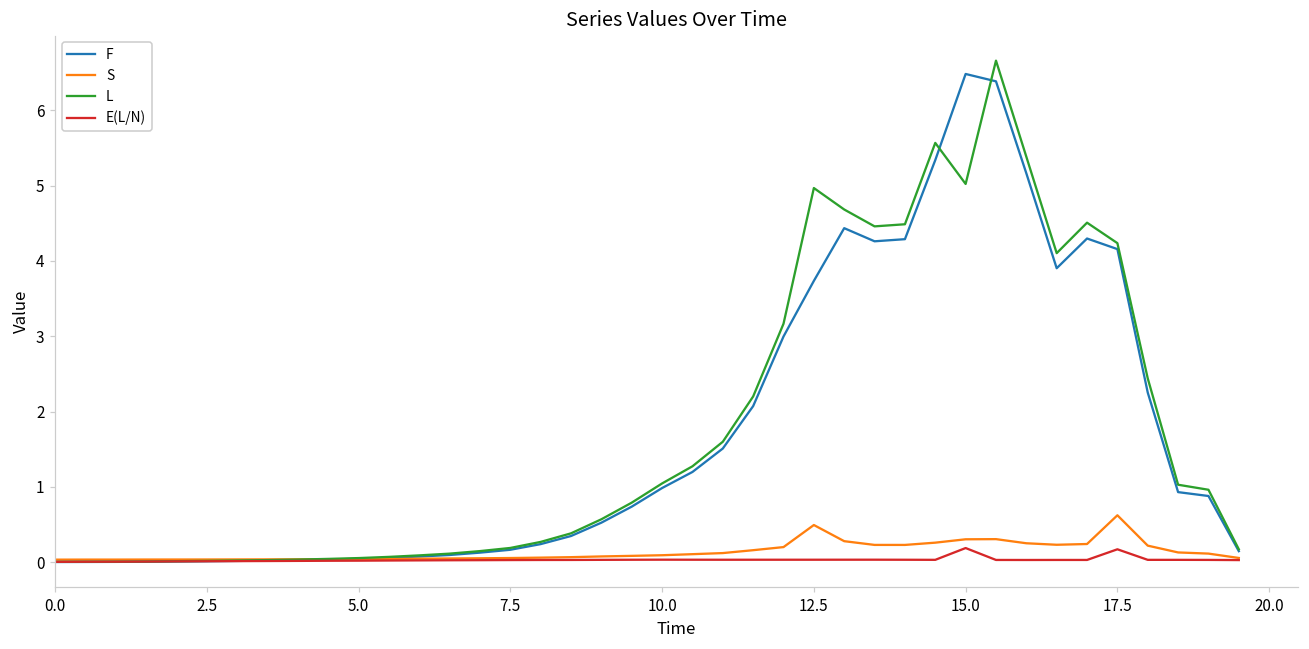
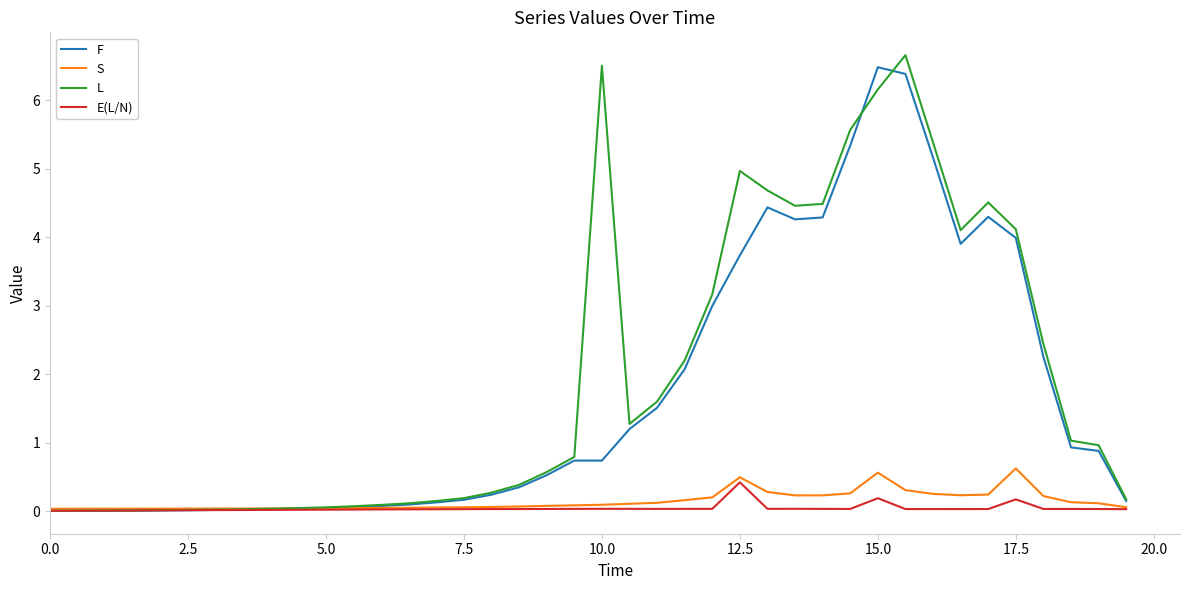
  {
    "F": {
-     "10.0": 1.0,
+     "10.0": 0.7,
      "12.5": 3.7,
      "15.0": 6.5,
-     "17.5": 4.2
+     "17.5": 4.0
    },
    "S": {
      "10.0": 0.1,
      "12.5": 0.5,
-     "15.0": 0.3,
+     "15.0": 0.6,
      "17.5": 0.6
    },
    "L": {
-     "10.0": 1.0,
+     "10.0": 6.5,
      "12.5": 5.0,
-     "15.0": 5.0,
-     "17.5": 4.2
+     "15.0": 6.2,
+     "17.5": 4.1
    },
    "E(L/N)": {
      "10.0": 0.0,
-     "12.5": 0.0,
+     "12.5": 0.4,
      "15.0": 0.2,
      "17.5": 0.2
    }
  }
